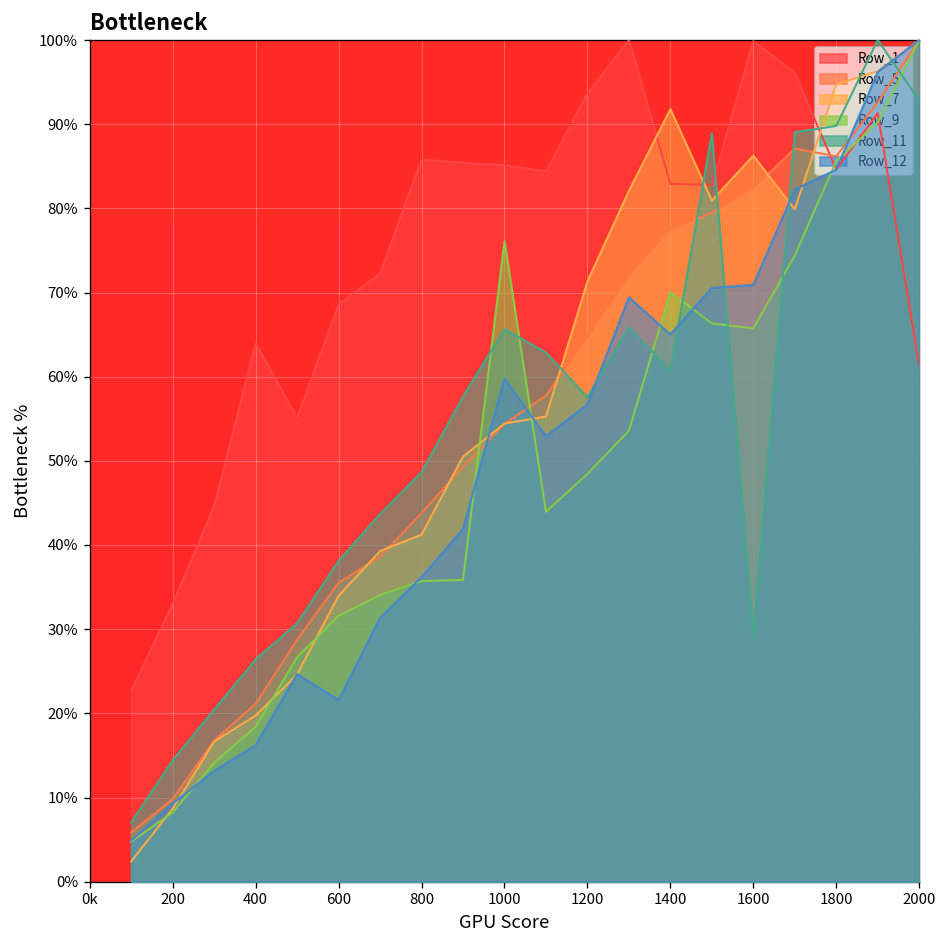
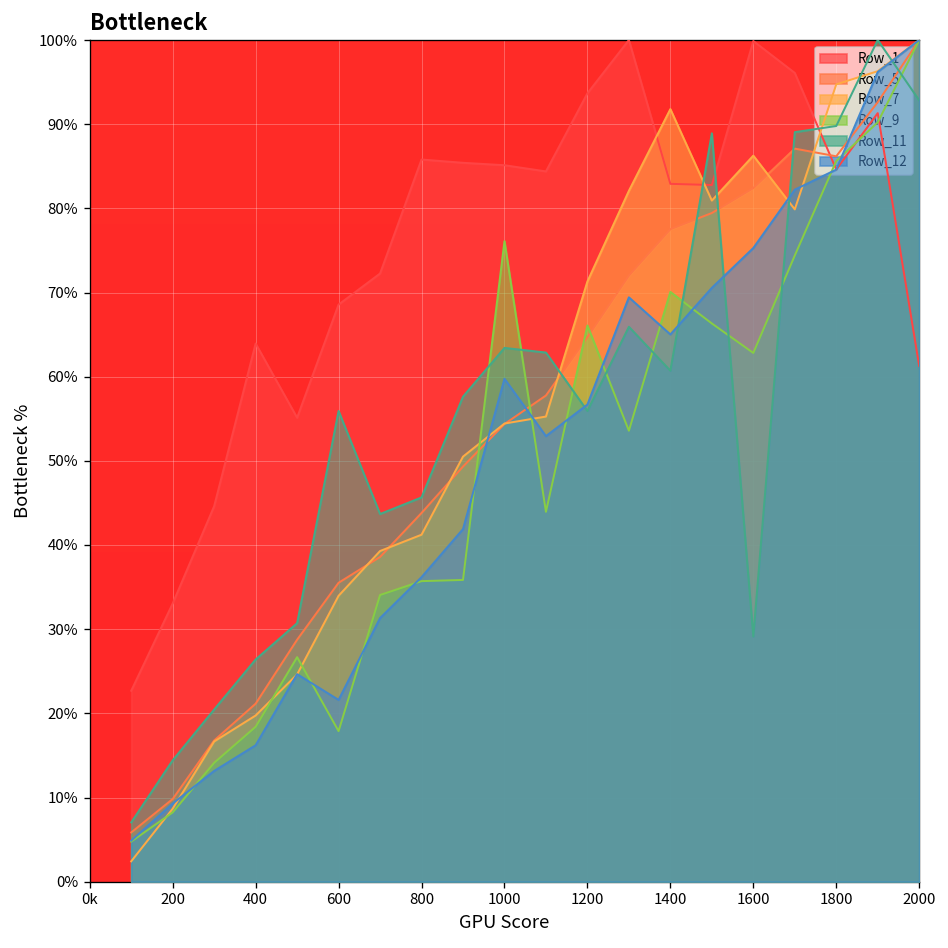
  {
    "Row_9": {
      "200": "8%",
      "400": "18%",
-     "600": "32%",
+     "600": "18%",
      "800": "36%",
      "1000": "76%",
-     "1200": "48%",
+     "1200": "66%",
      "1400": "70%",
-     "1600": "66%"
+     "1600": "63%"
    },
    "Row_11": {
      "200": "14%",
      "400": "26%",
-     "600": "38%",
-     "800": "49%",
-     "1000": "66%",
-     "1200": "58%",
+     "600": "56%",
+     "800": "46%",
+     "1000": "63%",
+     "1200": "56%",
      "1400": "61%",
      "1600": "29%",
      "2000": "93%"
    },
    "Row_12": {
      "200": "9%",
      "400": "16%",
      "600": "22%",
      "800": "36%",
      "1000": "60%",
      "1200": "57%",
      "1400": "65%",
-     "1600": "71%"
+     "1600": "75%"
    }
  }
